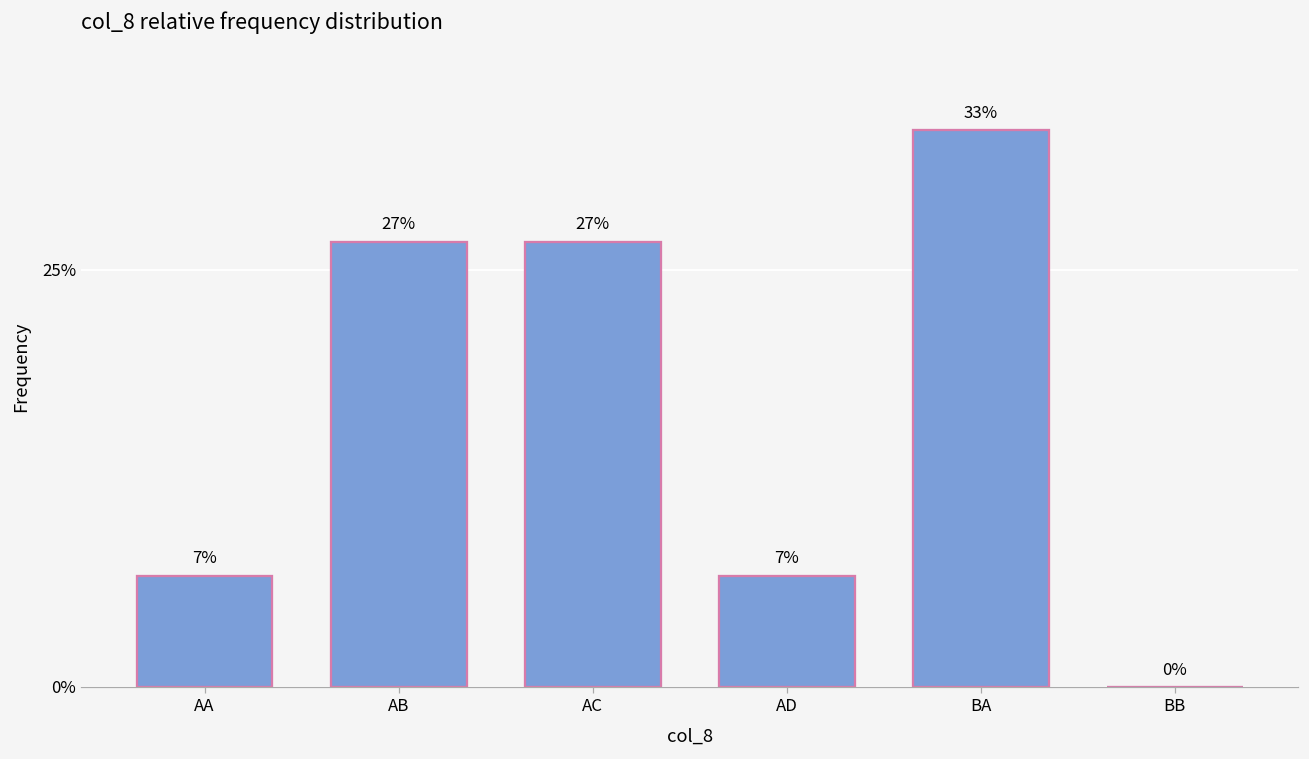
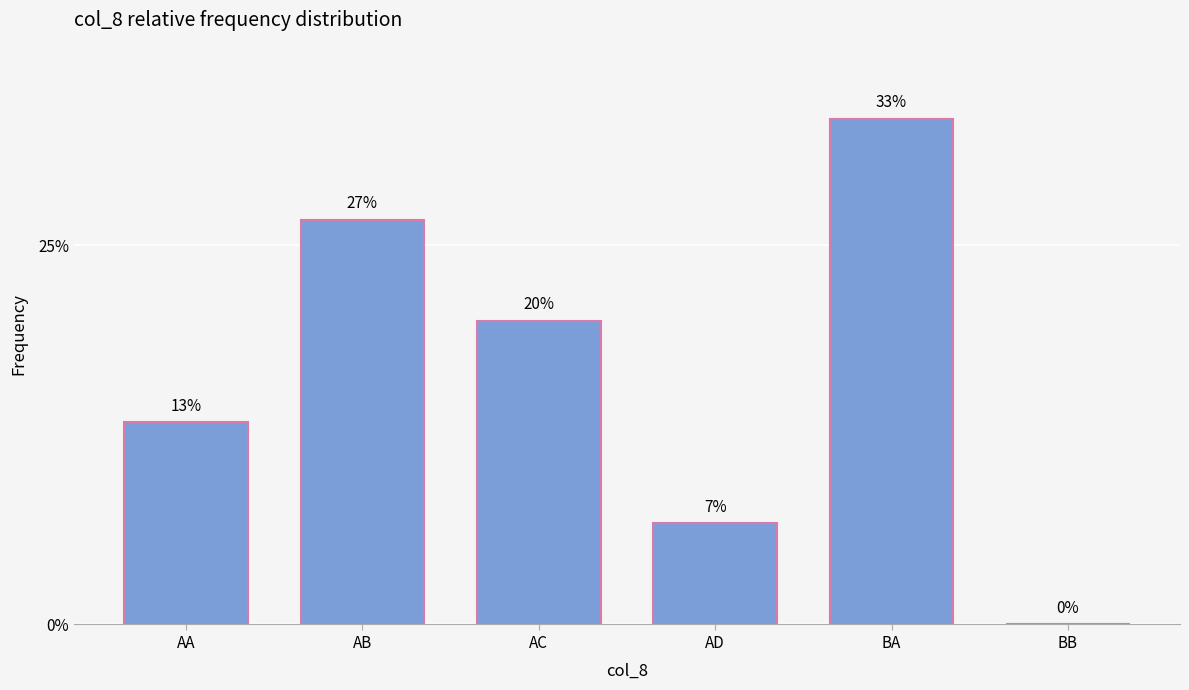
  {
-   "AA": "7%",
+   "AA": "13%",
    "AB": "27%",
-   "AC": "27%",
+   "AC": "20%",
    "AD": "7%",
    "BA": "33%",
    "BB": "0%"
  }
